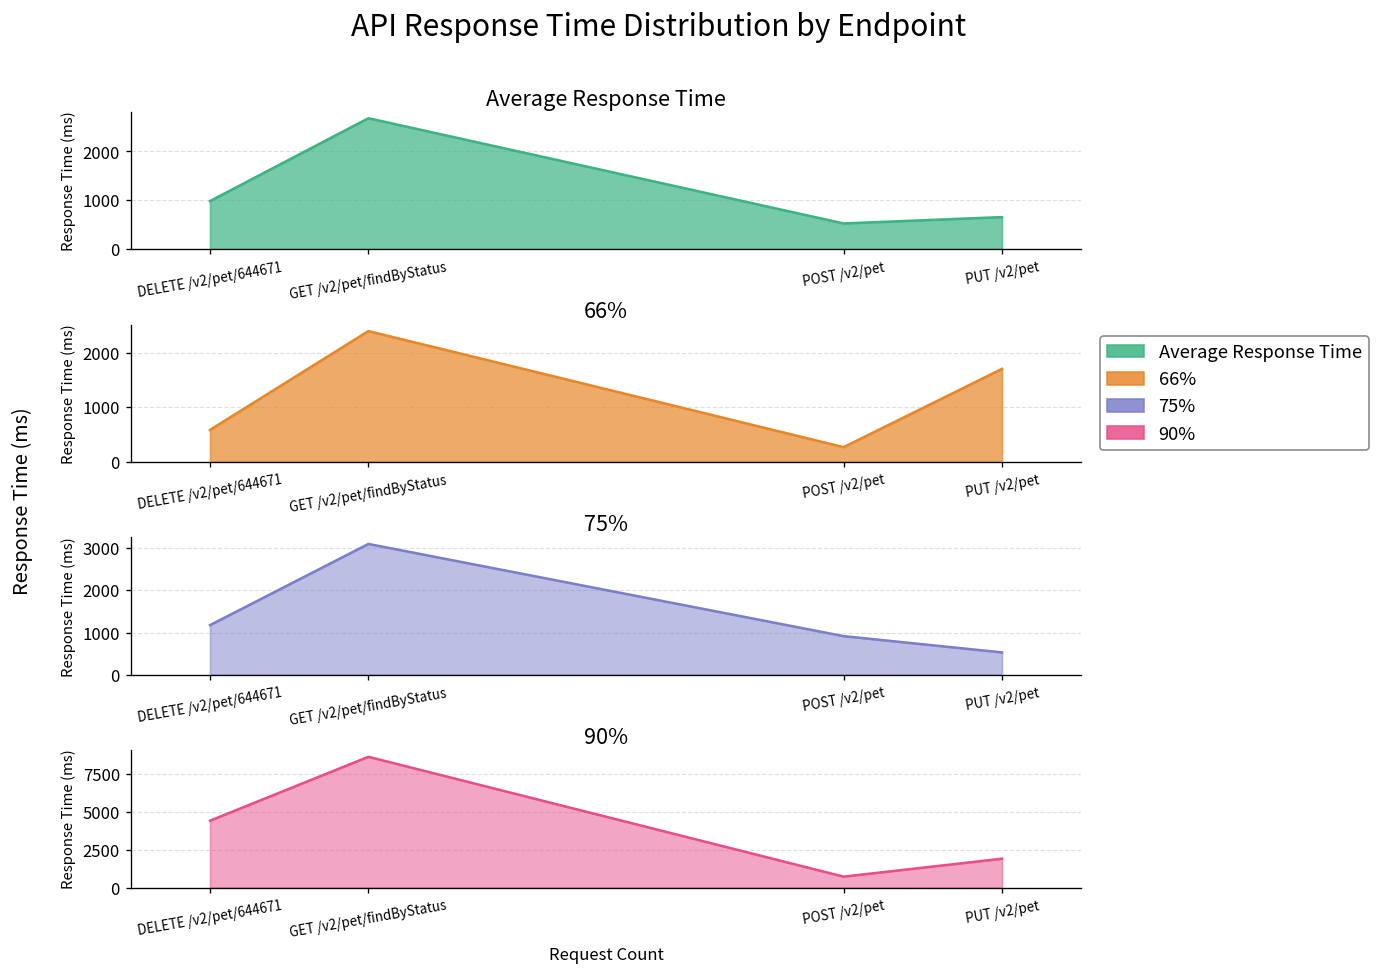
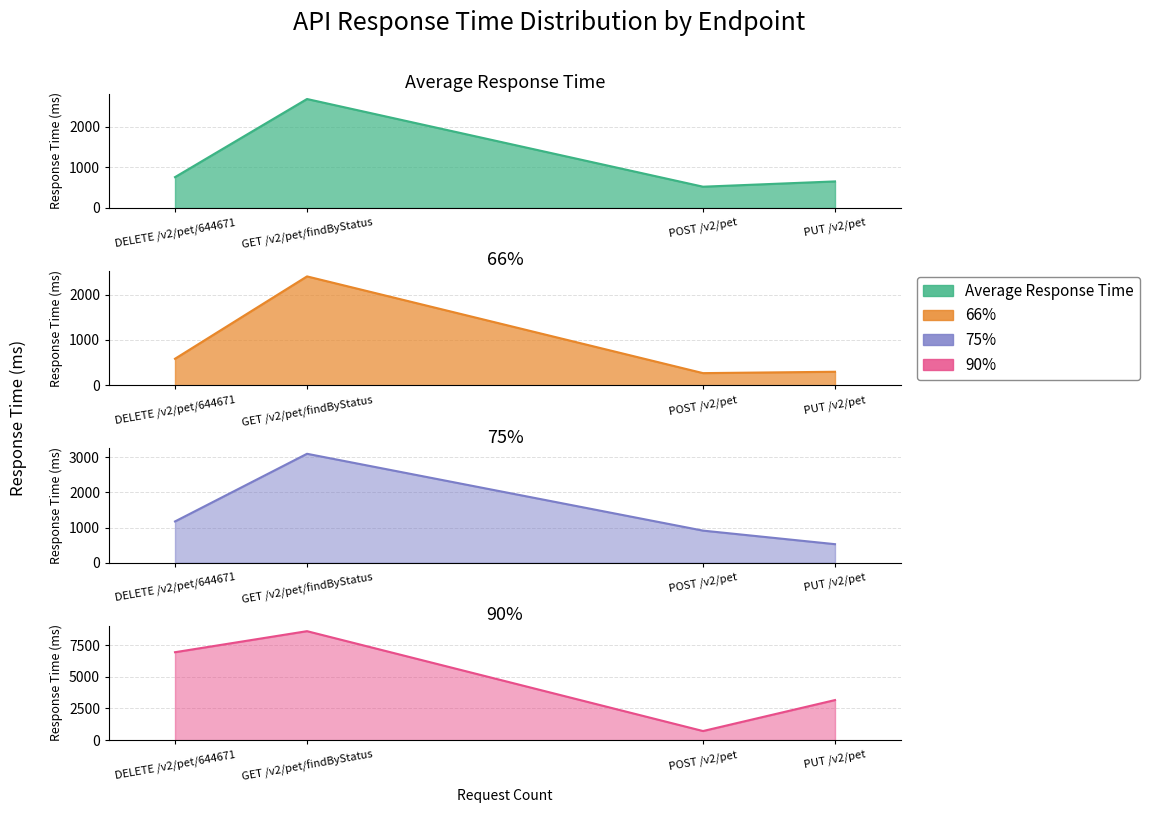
  {
    "Average Response Time": {
-     "DELETE /v2/pet/644671": 1000,
+     "DELETE /v2/pet/644671": 800,
      "GET /v2/pet/findByStatus": 2700,
      "POST /v2/pet": 500,
      "PUT /v2/pet": 700
    },
    "66%": {
      "DELETE /v2/pet/644671": 600,
      "GET /v2/pet/findByStatus": 2400,
      "POST /v2/pet": 300,
-     "PUT /v2/pet": 1700
+     "PUT /v2/pet": 300
    },
    "75%": {
      "DELETE /v2/pet/644671": 1200,
      "GET /v2/pet/findByStatus": 3100,
      "POST /v2/pet": 900,
      "PUT /v2/pet": 500
    },
    "90%": {
-     "DELETE /v2/pet/644671": 4400,
+     "DELETE /v2/pet/644671": 6900,
      "GET /v2/pet/findByStatus": 8600,
      "POST /v2/pet": 700,
-     "PUT /v2/pet": 1900
+     "PUT /v2/pet": 3200
    }
  }
